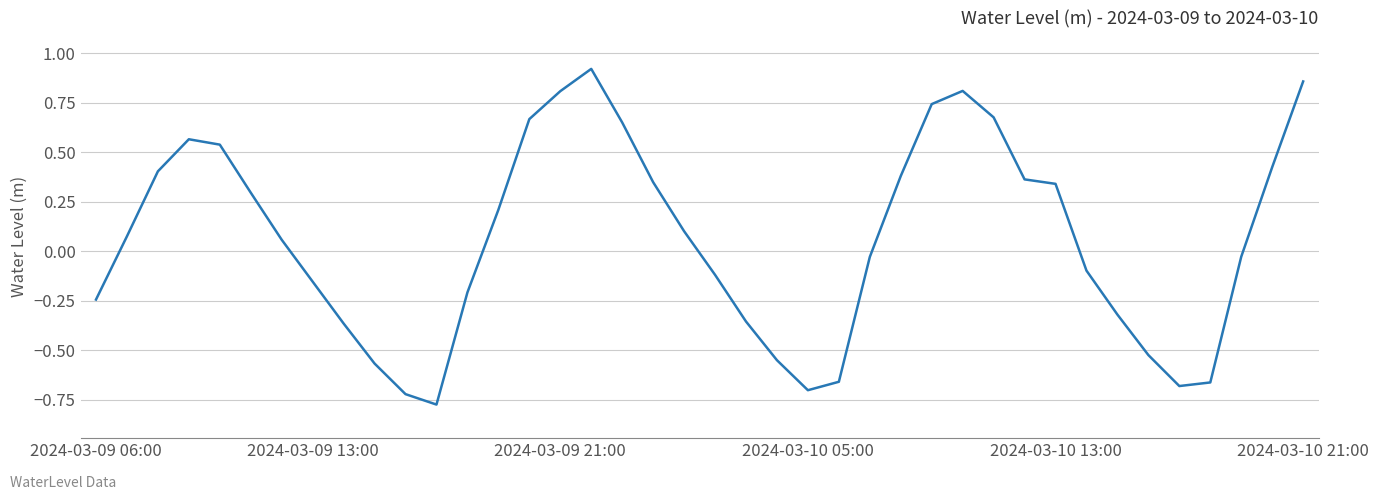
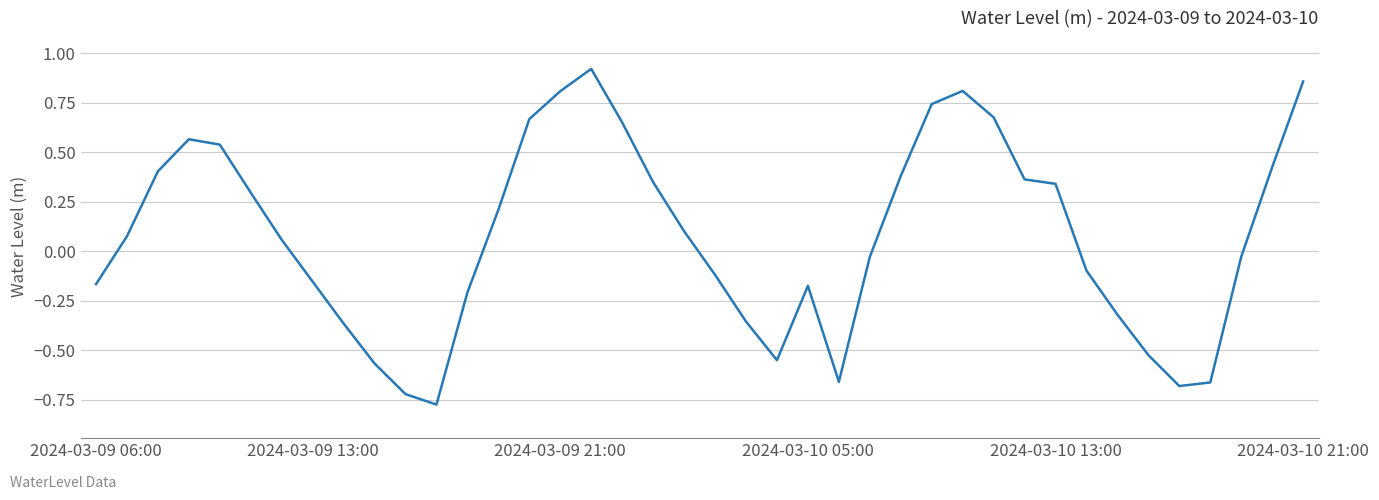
  {
-   "2024-03-09 06:00": -0.24,
+   "2024-03-09 06:00": -0.17,
    "2024-03-09 13:00": -0.15,
    "2024-03-09 21:00": 0.81,
-   "2024-03-10 05:00": -0.70,
+   "2024-03-10 05:00": -0.17,
    "2024-03-10 13:00": 0.34,
    "2024-03-10 21:00": 0.86
  }
